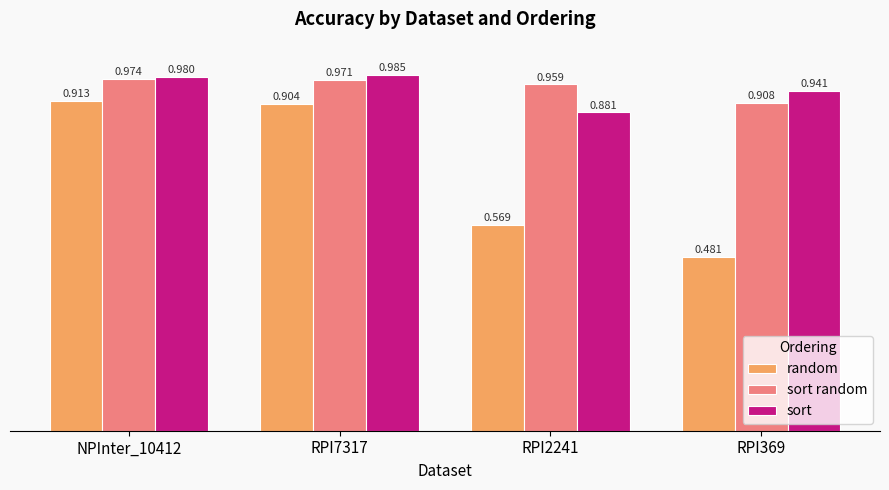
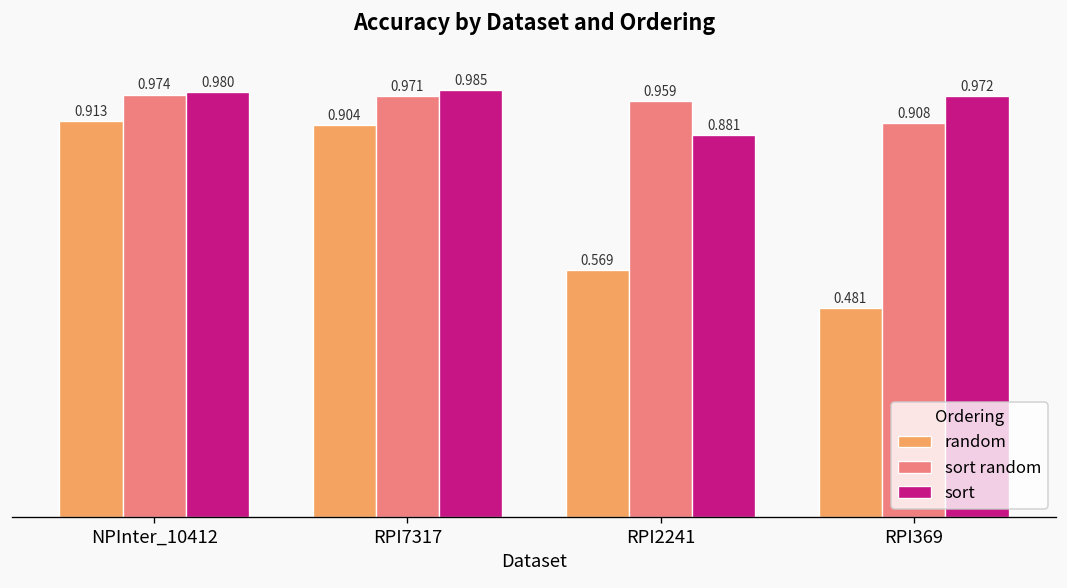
  {
    "sort": {
      "NPInter_10412": 0.980,
      "RPI7317": 0.985,
      "RPI2241": 0.881,
-     "RPI369": 0.941
+     "RPI369": 0.972
    }
  }
